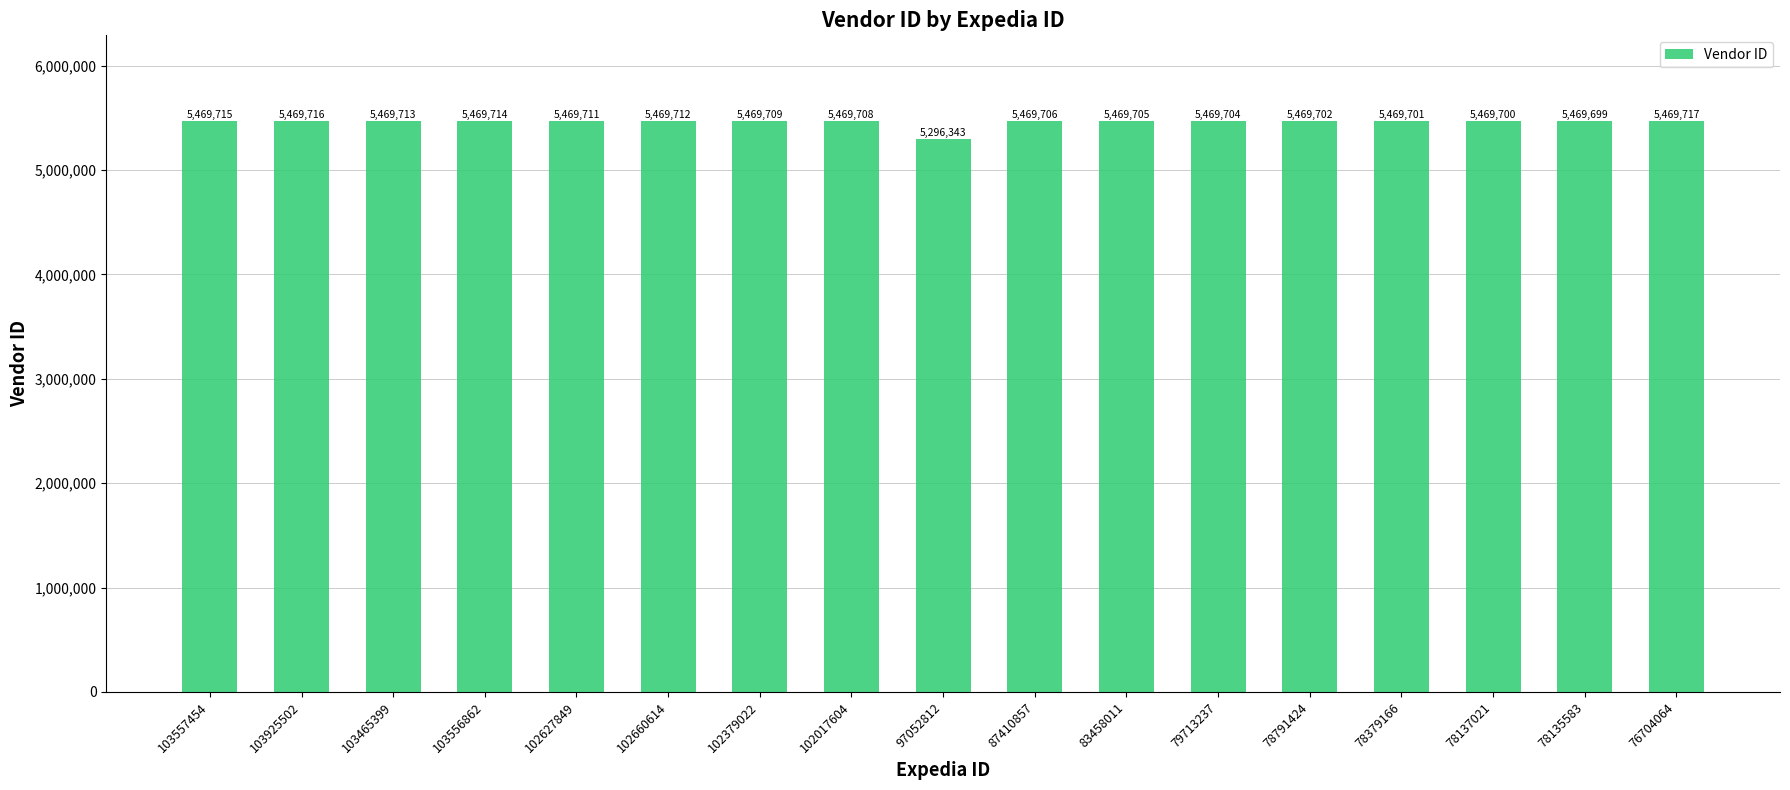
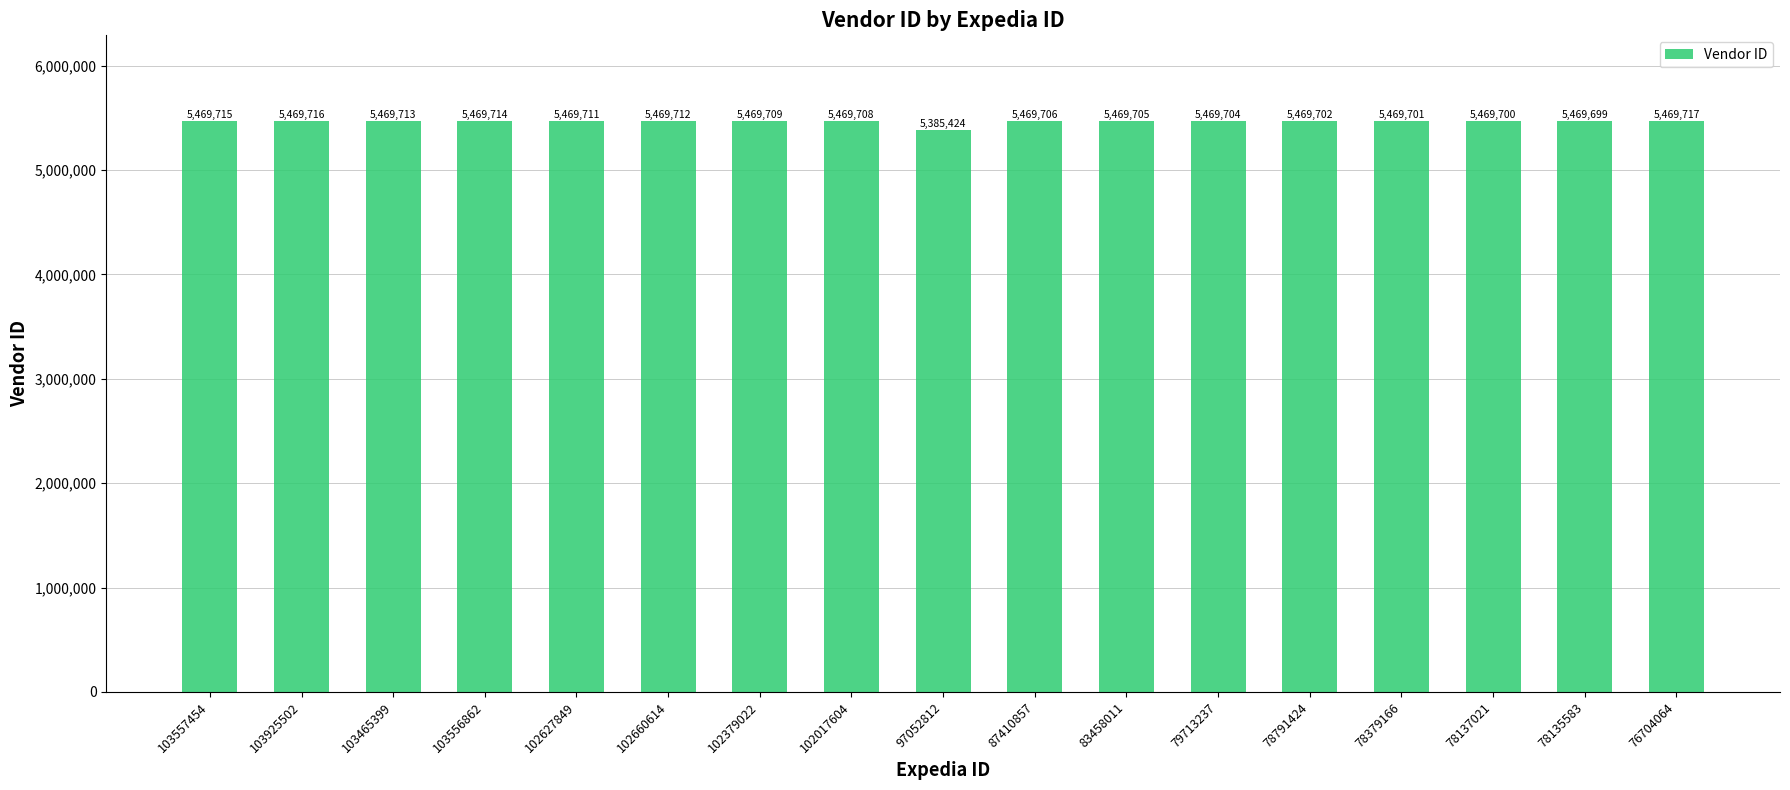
  {
    "103557454": "5,469,715",
    "103925502": "5,469,716",
    "103465399": "5,469,713",
    "103556862": "5,469,714",
    "102627849": "5,469,711",
    "102660614": "5,469,712",
    "102379022": "5,469,709",
    "102017604": "5,469,708",
-   "97052812": "5,296,343",
+   "97052812": "5,385,424",
    "87410857": "5,469,706",
    "83458011": "5,469,705",
    "79713237": "5,469,704",
    "78791424": "5,469,702",
    "78379166": "5,469,701",
    "78137021": "5,469,700",
    "78135583": "5,469,699",
    "76704064": "5,469,717"
  }
